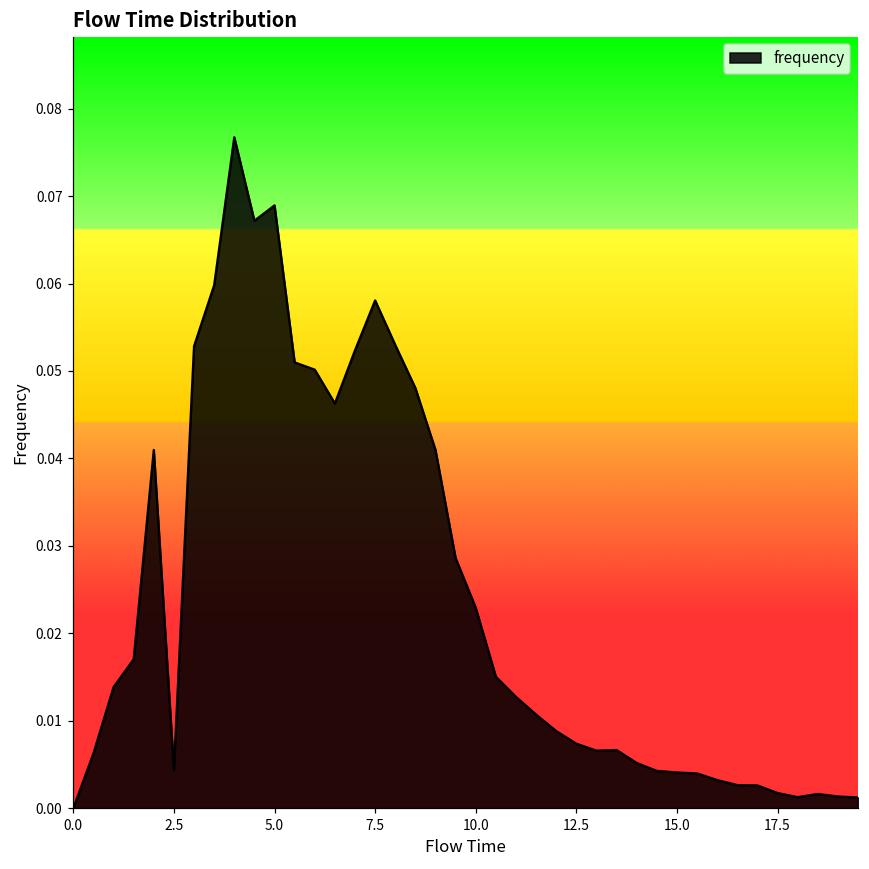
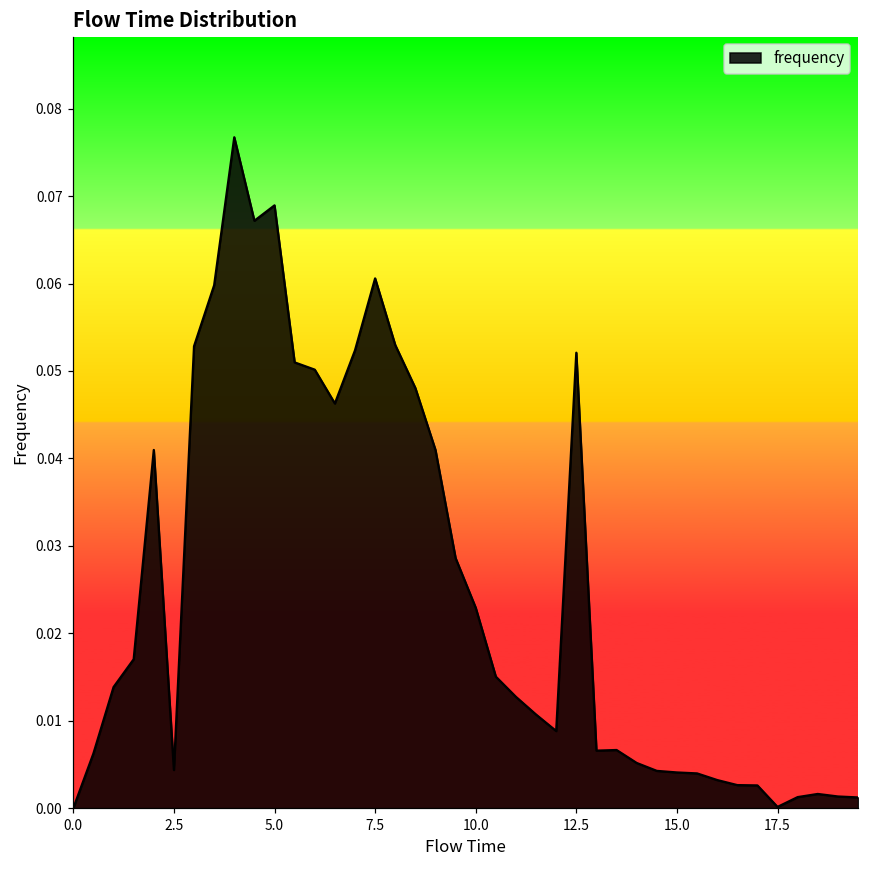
  {
    "0.0": 0.000,
    "2.5": 0.004,
    "5.0": 0.069,
-   "7.5": 0.058,
+   "7.5": 0.061,
    "10.0": 0.023,
-   "12.5": 0.007,
+   "12.5": 0.052,
    "15.0": 0.004,
-   "17.5": 0.002
+   "17.5": 0.000
  }
